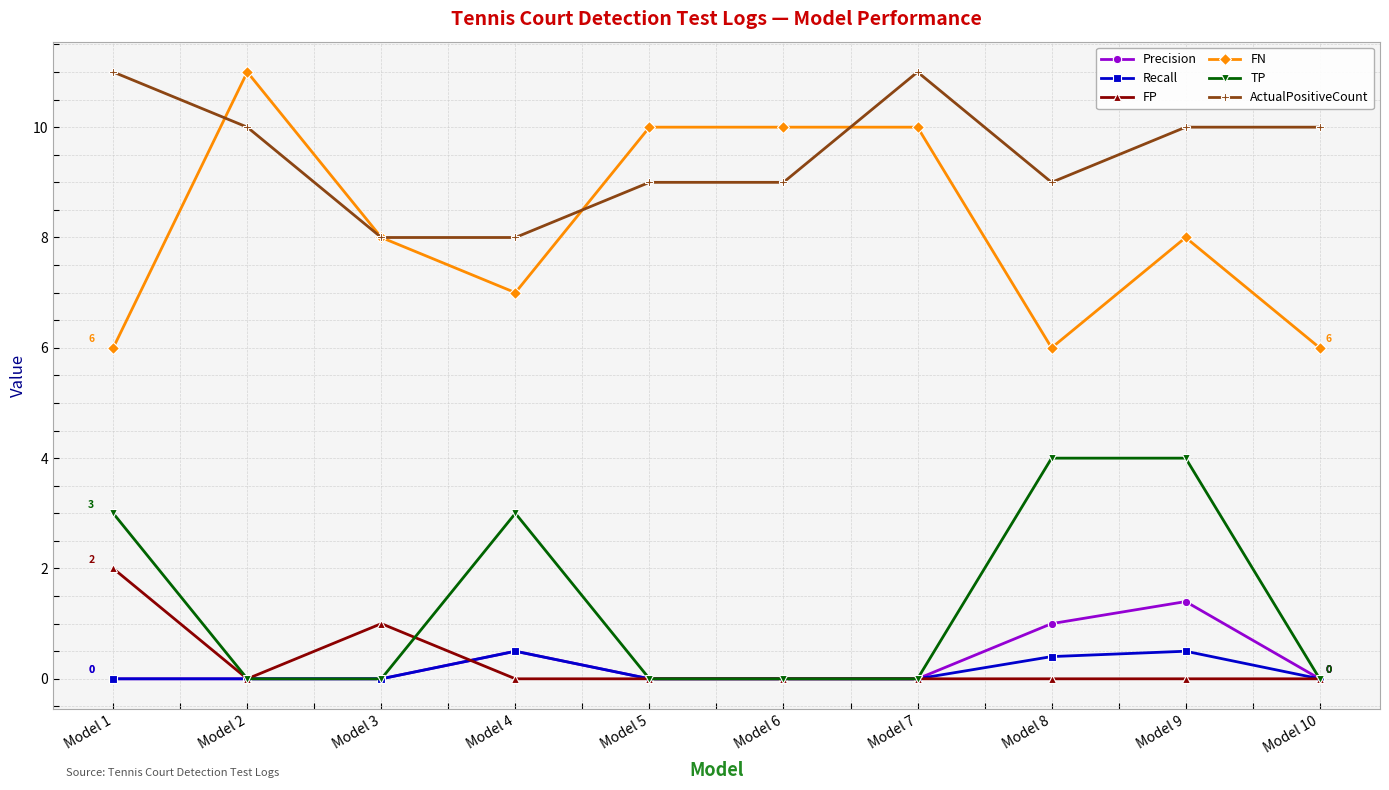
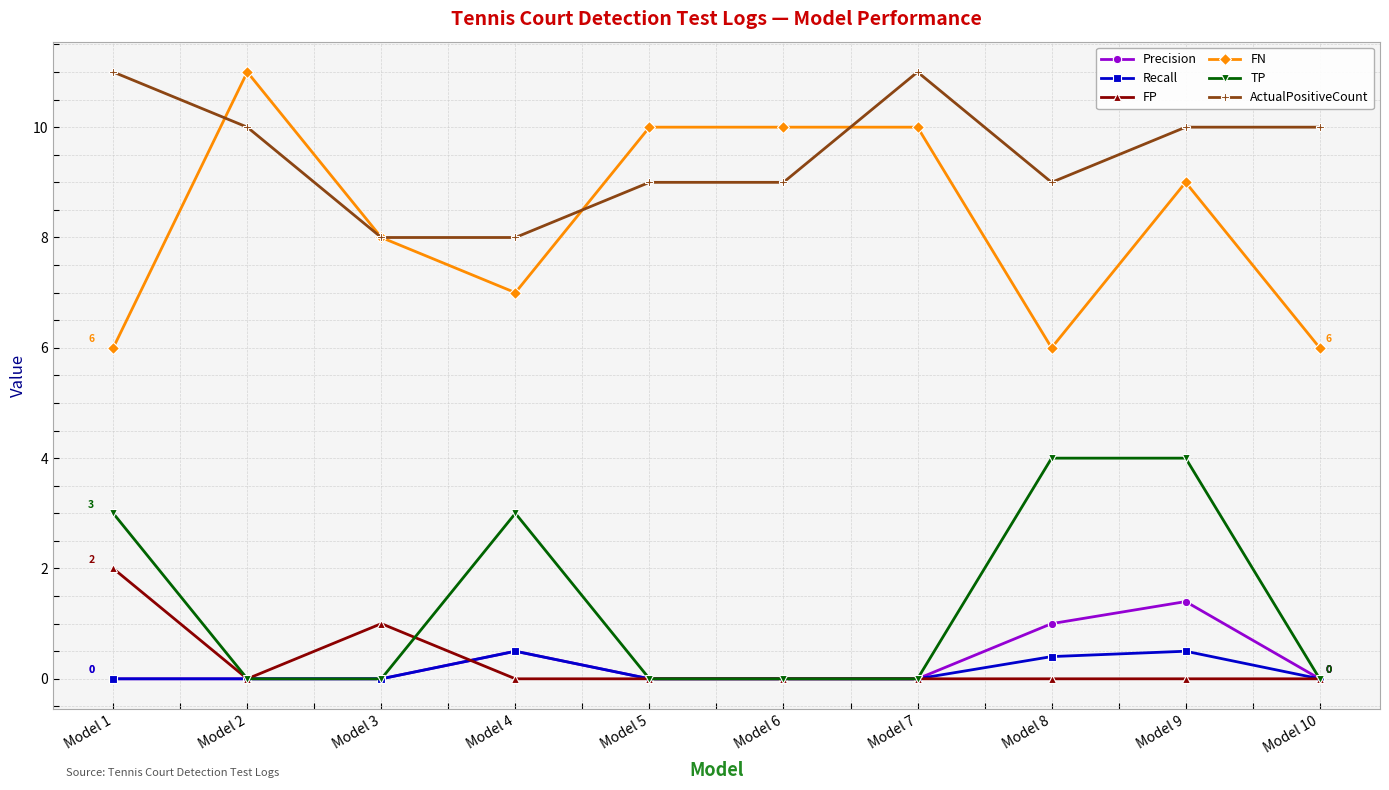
  {
    "Precision": {
      "Model 8": 1,
      "Model 9": 1.4
    },
    "Recall": {
      "Model 8": 0.4,
      "Model 9": 0.5
    },
    "FP": {
      "Model 1": 2
    },
    "FN": {
      "Model 2": 11,
      "Model 4": 7,
      "Model 5": 10,
      "Model 6": 10,
      "Model 7": 10,
      "Model 8": 6,
-     "Model 9": 8
+     "Model 9": 9
    },
    "TP": {
      "Model 1": 3
    },
    "ActualPositiveCount": {
      "Model 1": 11,
      "Model 2": 10,
      "Model 4": 8,
      "Model 5": 9,
      "Model 6": 9,
      "Model 7": 11,
      "Model 8": 9,
      "Model 9": 10,
      "Model 10": 10
    }
  }
